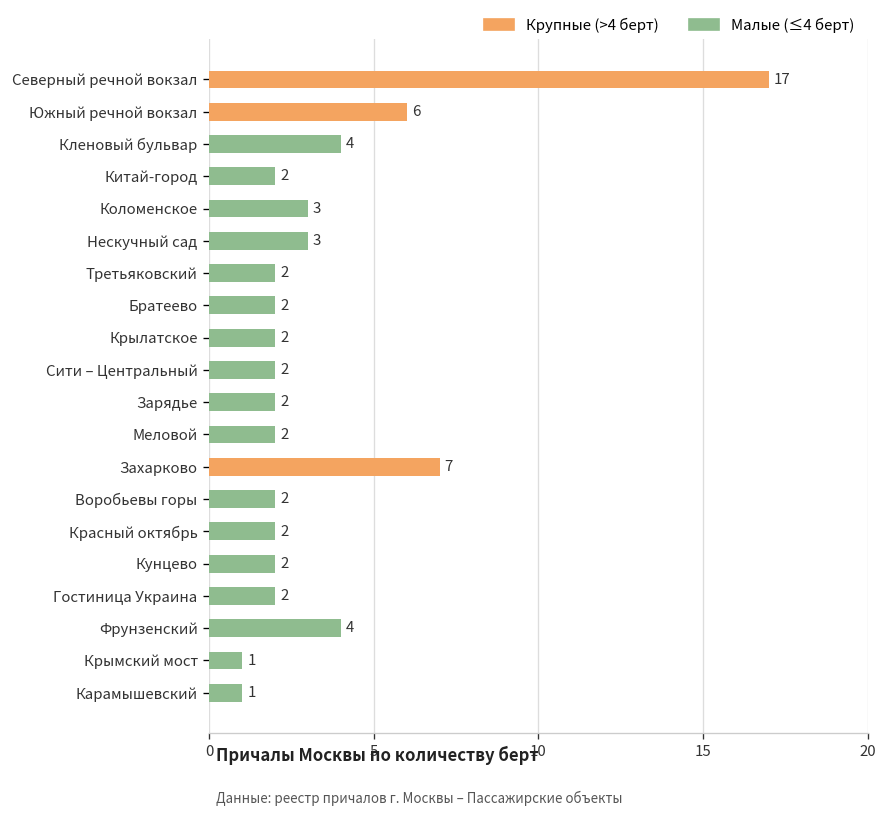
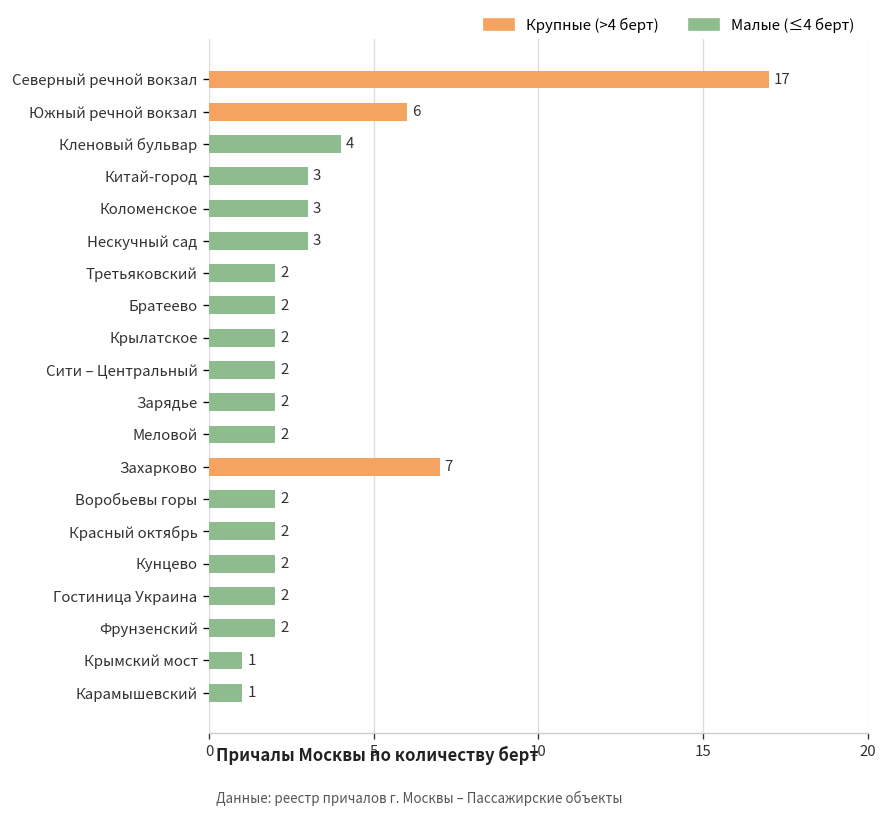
  {
    "Северный речной вокзал": 17,
    "Южный речной вокзал": 6,
    "Кленовый бульвар": 4,
-   "Китай-город": 2,
+   "Китай-город": 3,
    "Коломенское": 3,
    "Нескучный сад": 3,
    "Третьяковский": 2,
    "Братеево": 2,
    "Крылатское": 2,
    "Сити – Центральный": 2,
    "Зарядье": 2,
    "Меловой": 2,
    "Захарково": 7,
    "Воробьевы горы": 2,
    "Красный октябрь": 2,
    "Кунцево": 2,
    "Гостиница Украина": 2,
-   "Фрунзенский": 4,
+   "Фрунзенский": 2,
    "Крымский мост": 1,
    "Карамышевский": 1
  }
